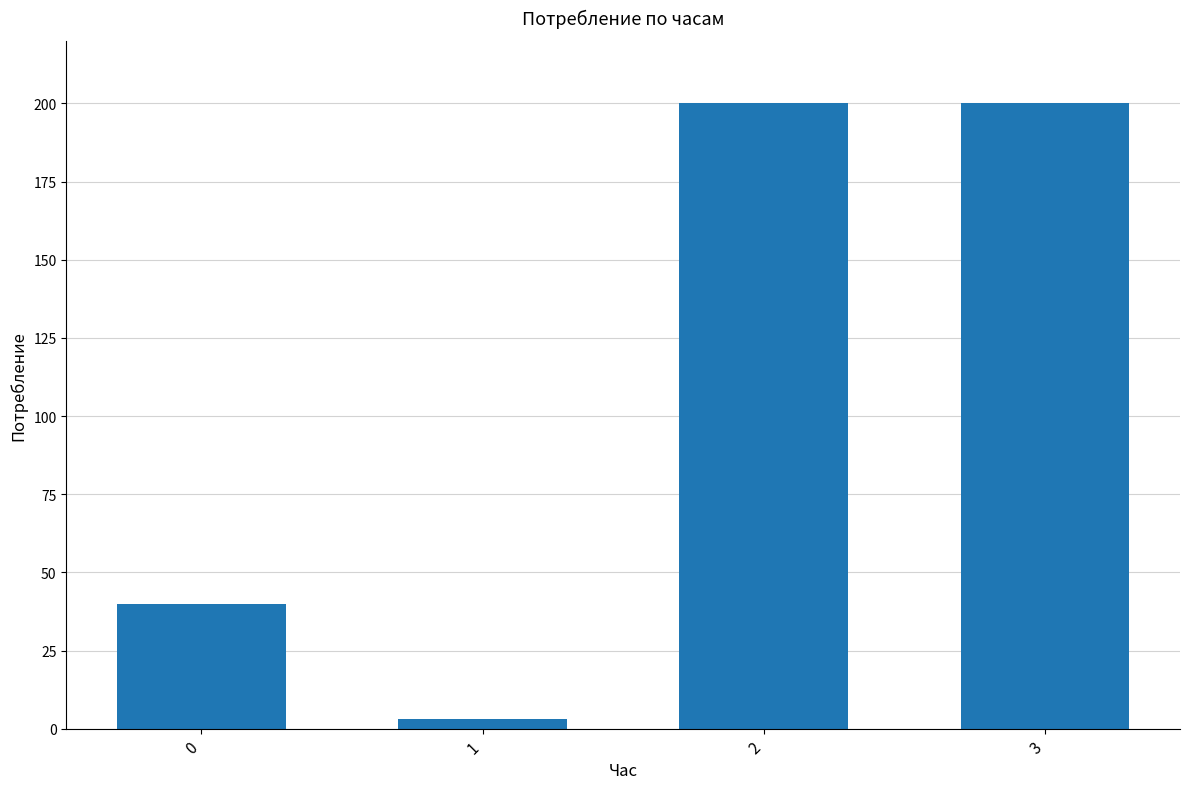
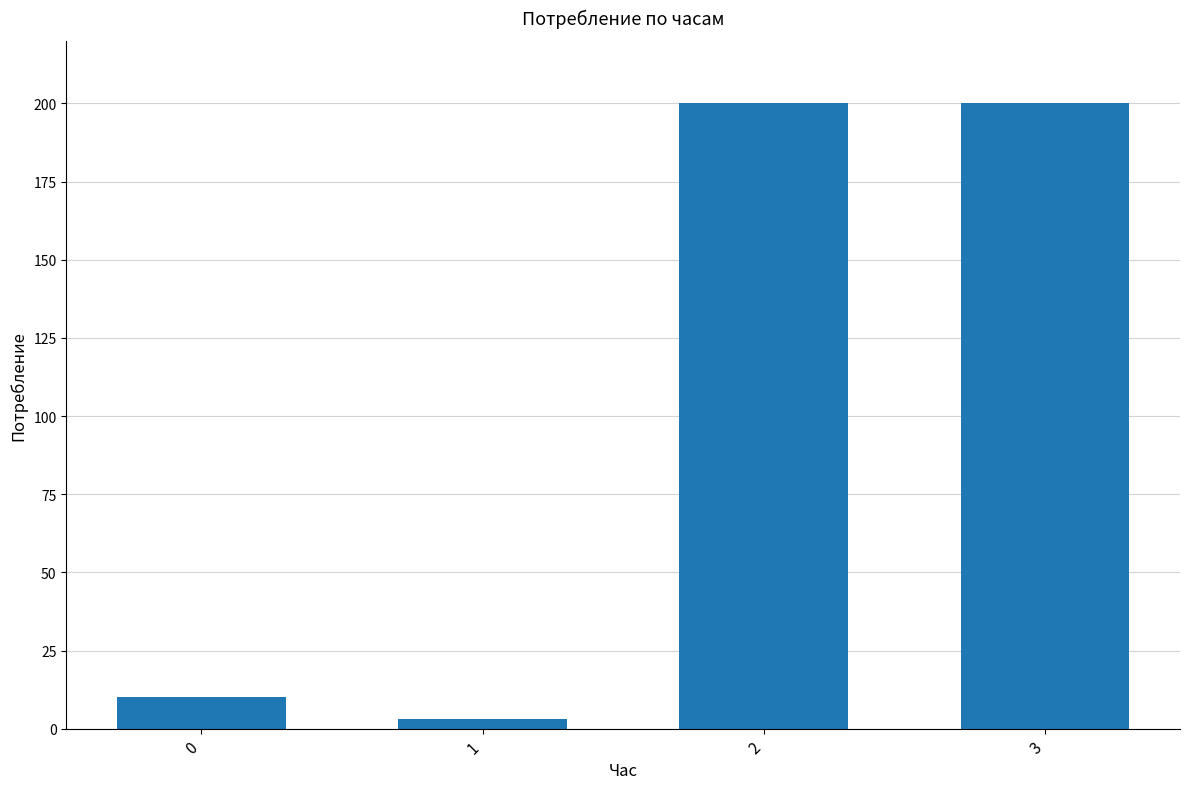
  {
-   "0": 40,
+   "0": 10,
    "1": 3,
    "2": 200,
    "3": 200
  }
